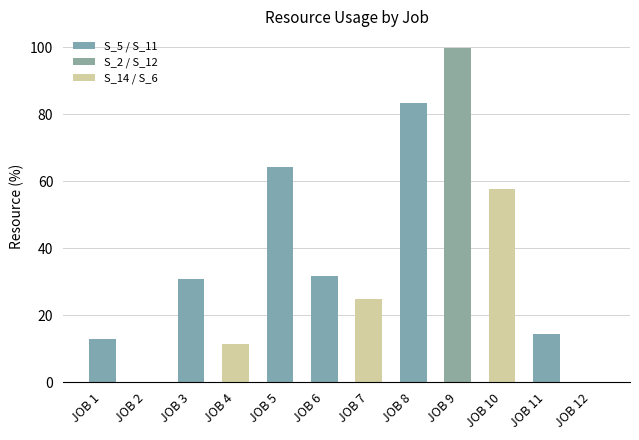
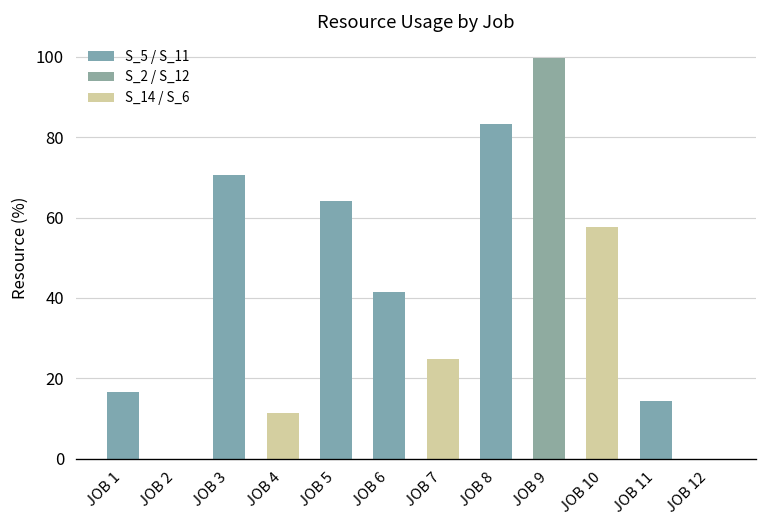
  {
-   "JOB 1": 13,
+   "JOB 1": 17,
    "JOB 2": 0,
-   "JOB 3": 31,
+   "JOB 3": 71,
    "JOB 4": 11,
    "JOB 5": 64,
-   "JOB 6": 32,
+   "JOB 6": 42,
    "JOB 7": 25,
    "JOB 8": 83,
    "JOB 9": 100,
    "JOB 10": 58,
    "JOB 11": 14,
    "JOB 12": 0
  }
